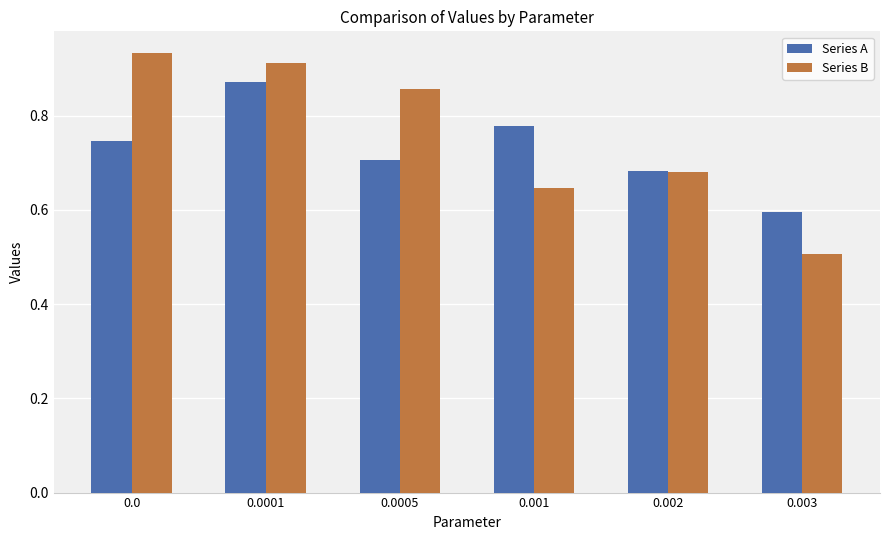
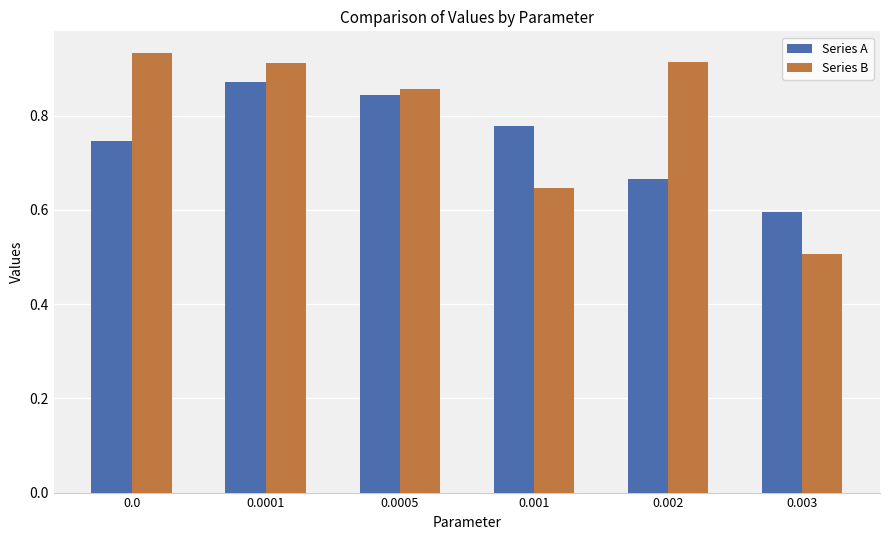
  {
    "Series A": {
      "0.0": 0.75,
      "0.0001": 0.87,
-     "0.0005": 0.71,
+     "0.0005": 0.84,
      "0.001": 0.78,
-     "0.002": 0.68,
+     "0.002": 0.67,
      "0.003": 0.60
    },
    "Series B": {
      "0.0": 0.93,
      "0.0001": 0.91,
      "0.0005": 0.86,
      "0.001": 0.65,
-     "0.002": 0.68,
+     "0.002": 0.91,
      "0.003": 0.51
    }
  }
